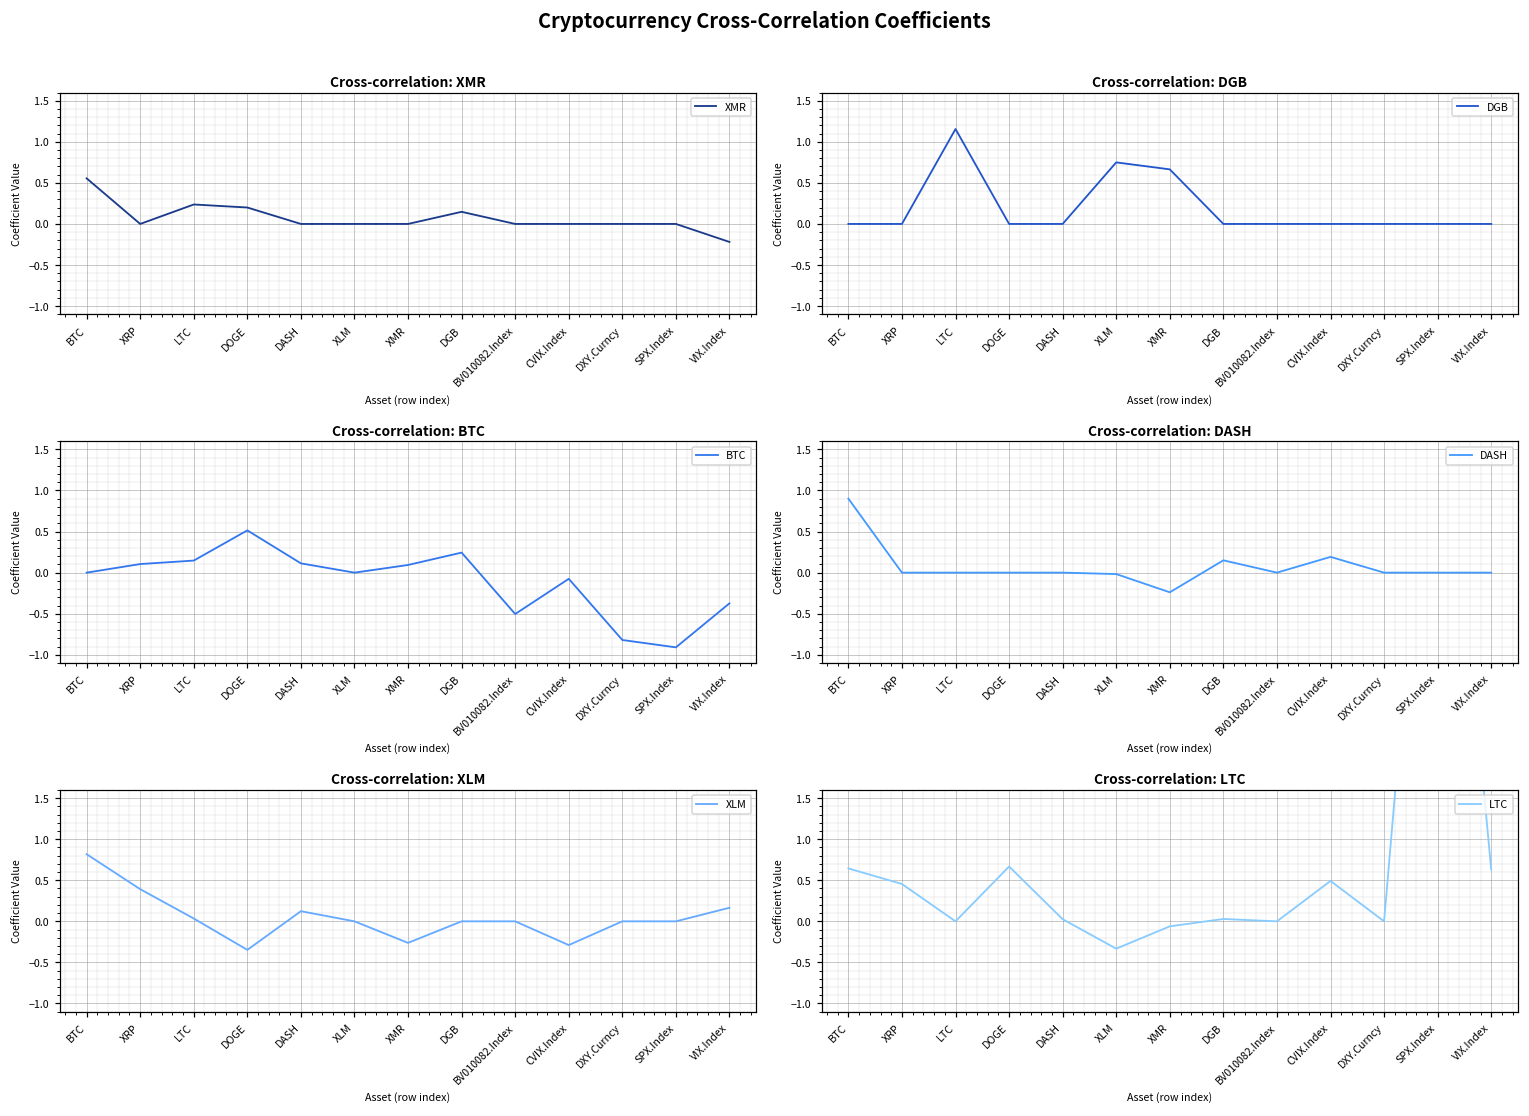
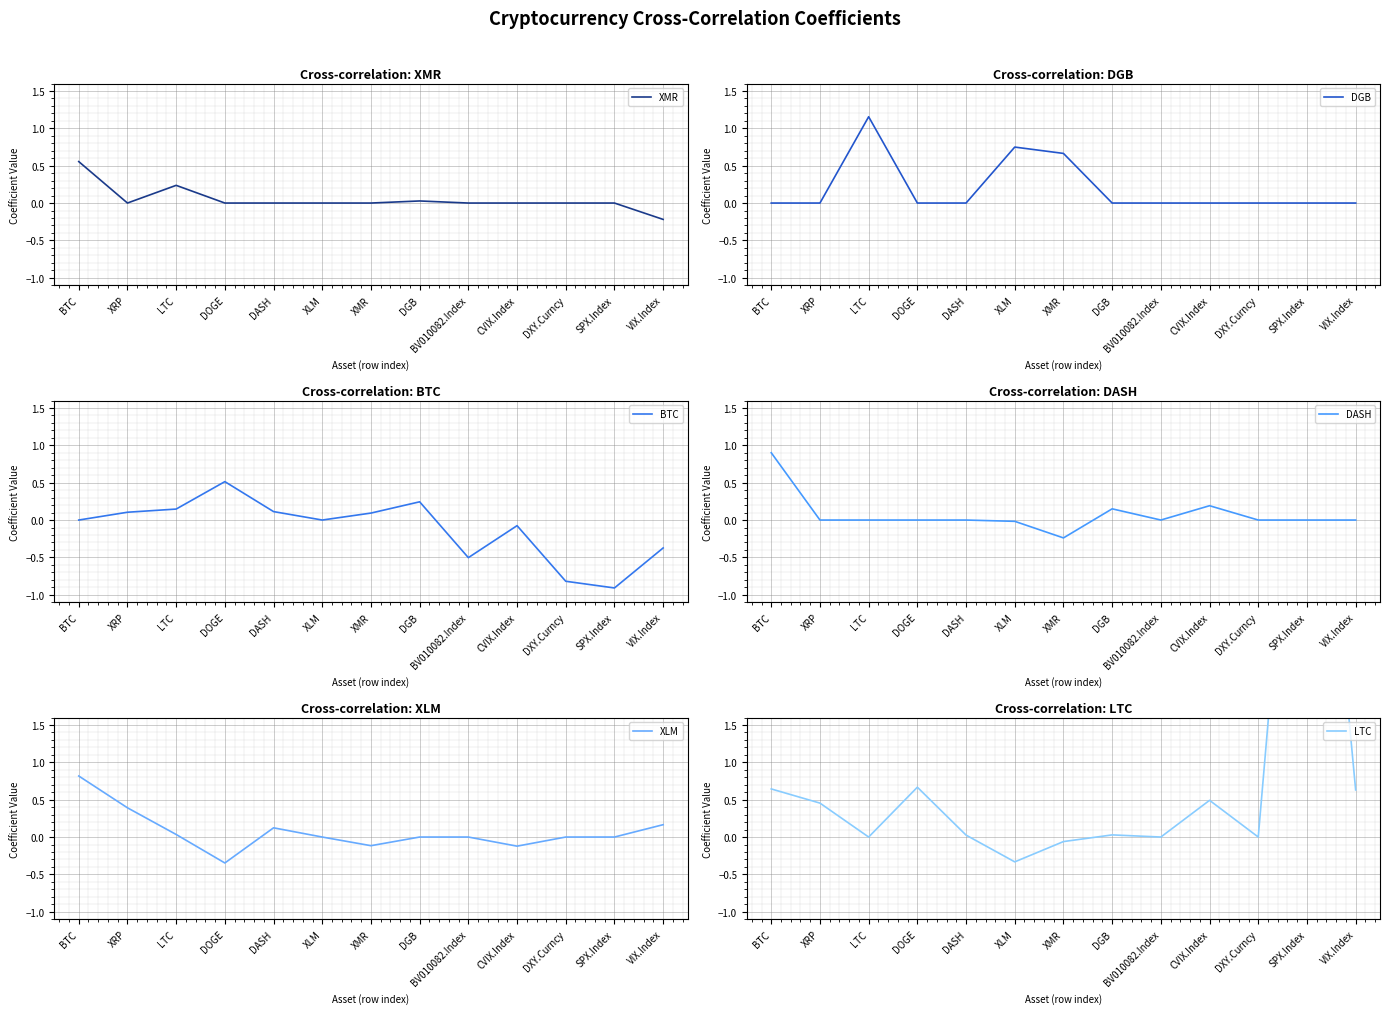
  {
    "Cross-correlation: XMR": {
      "BTC": 0.6,
      "XRP": 0.0,
      "LTC": 0.2,
-     "DOGE": 0.2,
+     "DOGE": 0.0,
      "DASH": 0.0,
      "XLM": 0.0,
      "XMR": 0.0,
-     "DGB": 0.1,
+     "DGB": 0.0,
      "BV010082.Index": 0.0,
      "CVIX.Index": 0.0,
      "DXY.Curncy": 0.0,
      "SPX.Index": 0.0,
      "VIX.Index": -0.2
    },
    "Cross-correlation: DGB": {
      "BTC": 0.0,
      "XRP": 0.0,
      "LTC": 1.2,
      "DOGE": 0.0,
      "DASH": 0.0,
      "XLM": 0.7,
      "XMR": 0.7,
      "DGB": 0.0,
      "BV010082.Index": 0.0,
      "CVIX.Index": 0.0,
      "DXY.Curncy": 0.0,
      "SPX.Index": 0.0,
      "VIX.Index": 0.0
    },
    "Cross-correlation: BTC": {
      "BTC": 0.0,
      "XRP": 0.1,
      "LTC": 0.1,
      "DOGE": 0.5,
      "DASH": 0.1,
      "XLM": 0.0,
      "XMR": 0.1,
      "DGB": 0.2,
      "BV010082.Index": -0.5,
      "CVIX.Index": -0.1,
      "DXY.Curncy": -0.8,
      "SPX.Index": -0.9,
      "VIX.Index": -0.4
    },
    "Cross-correlation: DASH": {
      "BTC": 0.9,
      "XRP": 0.0,
      "LTC": 0.0,
      "DOGE": 0.0,
      "DASH": 0.0,
      "XLM": 0.0,
      "XMR": -0.2,
      "DGB": 0.1,
      "BV010082.Index": 0.0,
      "CVIX.Index": 0.2,
      "DXY.Curncy": 0.0,
      "SPX.Index": 0.0,
      "VIX.Index": 0.0
    },
    "Cross-correlation: XLM": {
      "BTC": 0.8,
      "XRP": 0.4,
      "LTC": 0.0,
      "DOGE": -0.3,
      "DASH": 0.1,
      "XLM": 0.0,
-     "XMR": -0.3,
+     "XMR": -0.1,
      "DGB": 0.0,
      "BV010082.Index": 0.0,
-     "CVIX.Index": -0.3,
+     "CVIX.Index": -0.1,
      "DXY.Curncy": 0.0,
      "SPX.Index": 0.0,
      "VIX.Index": 0.2
    },
    "Cross-correlation: LTC": {
      "BTC": 0.6,
      "XRP": 0.5,
      "LTC": 0.0,
      "DOGE": 0.7,
      "DASH": 0.0,
      "XLM": -0.3,
      "XMR": -0.1,
      "DGB": 0.0,
      "BV010082.Index": 0.0,
      "CVIX.Index": 0.5,
      "DXY.Curncy": 0.0,
      "VIX.Index": 0.6
    }
  }
